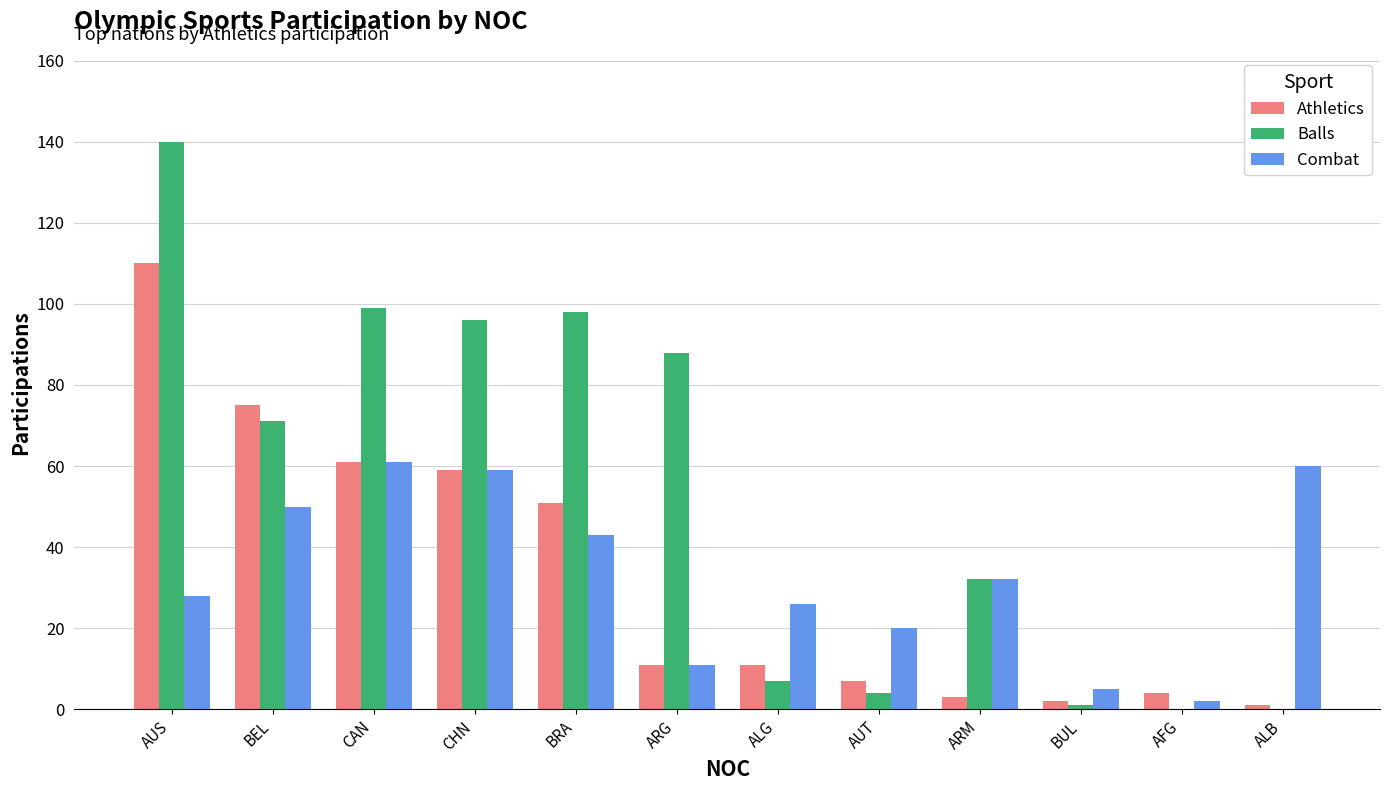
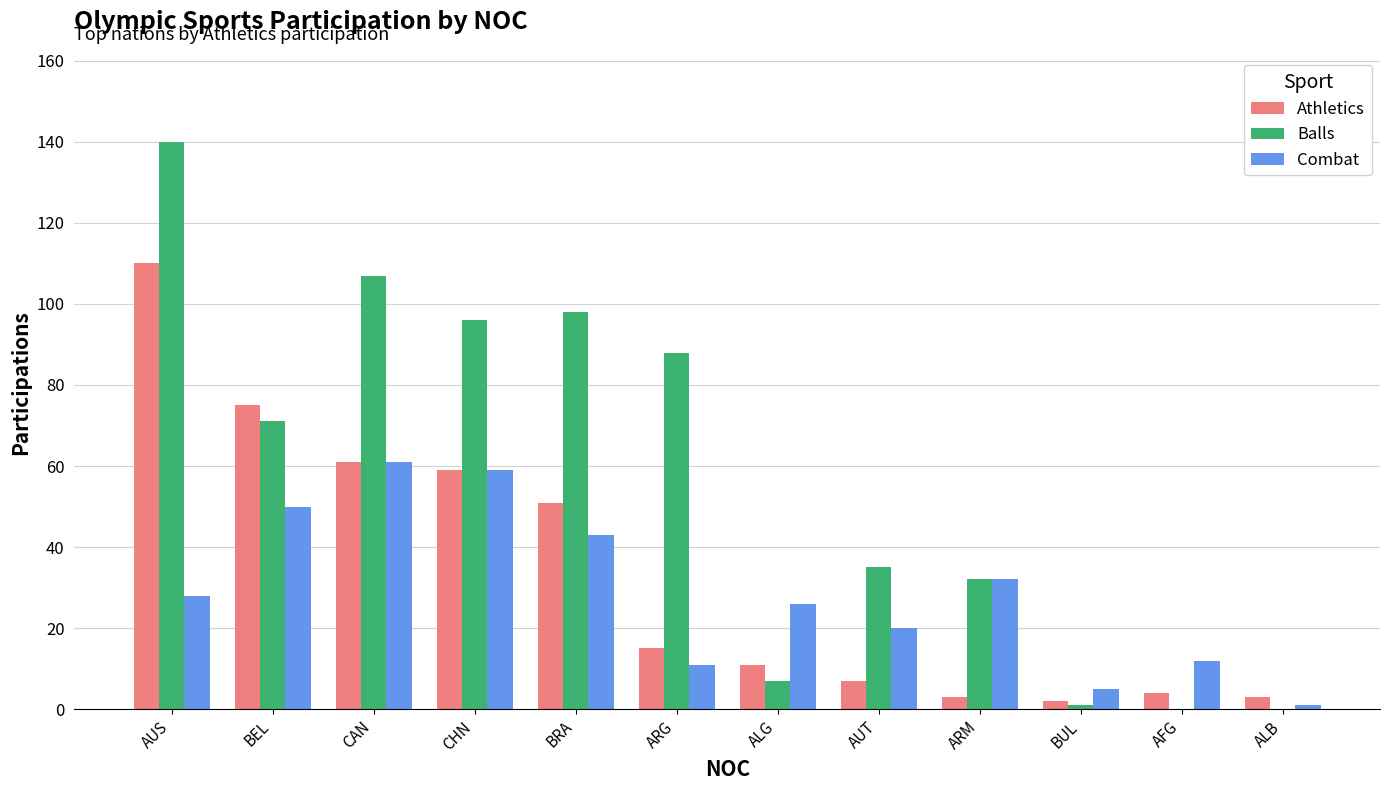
  {
    "Athletics": {
      "AUS": 110,
      "BEL": 75,
      "CAN": 61,
      "CHN": 59,
      "BRA": 51,
-     "ARG": 11,
+     "ARG": 15,
      "ALG": 11,
      "AUT": 7,
      "ARM": 3,
      "BUL": 2,
      "AFG": 4,
-     "ALB": 1
+     "ALB": 3
    },
    "Balls": {
      "AUS": 140,
      "BEL": 71,
-     "CAN": 99,
+     "CAN": 107,
      "CHN": 96,
      "BRA": 98,
      "ARG": 88,
      "ALG": 7,
-     "AUT": 4,
+     "AUT": 35,
      "ARM": 32,
      "BUL": 1,
      "AFG": 0,
      "ALB": 0
    },
    "Combat": {
      "AUS": 28,
      "BEL": 50,
      "CAN": 61,
      "CHN": 59,
      "BRA": 43,
      "ARG": 11,
      "ALG": 26,
      "AUT": 20,
      "ARM": 32,
      "BUL": 5,
-     "AFG": 2,
-     "ALB": 60
+     "AFG": 12,
+     "ALB": 1
    }
  }
